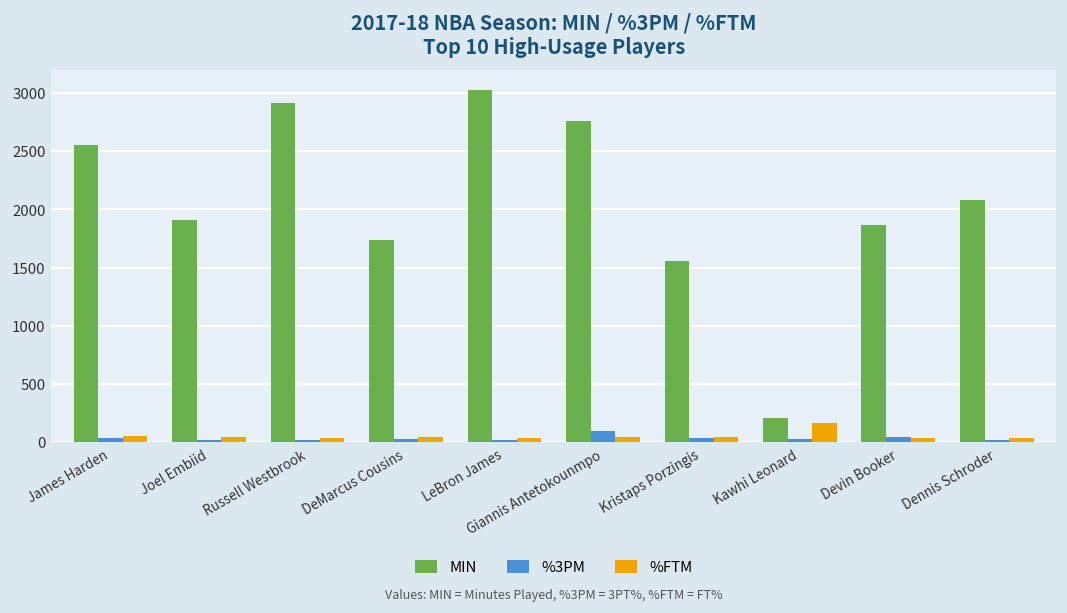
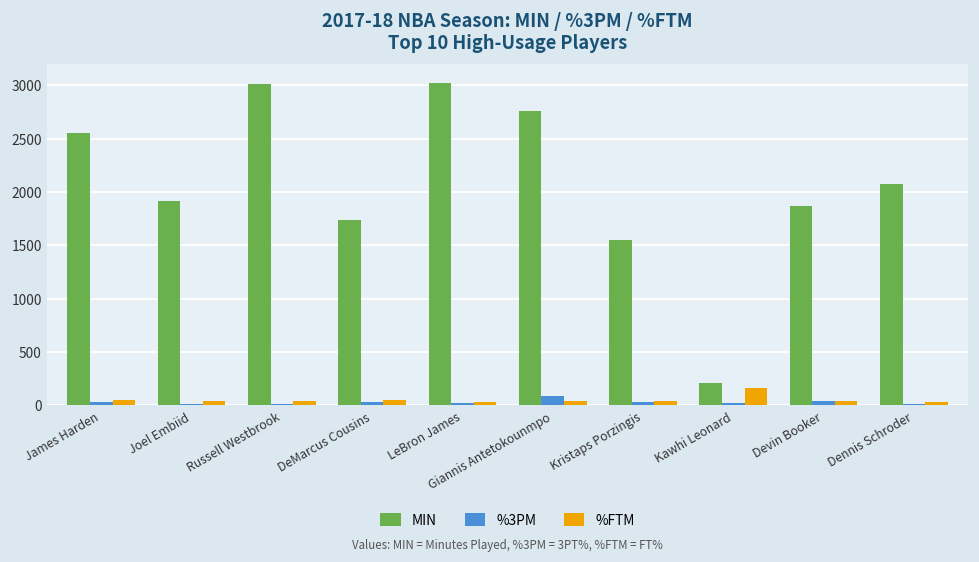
  {
    "MIN": {
      "James Harden": 2600,
      "Joel Embiid": 1900,
-     "Russell Westbrook": 2900,
+     "Russell Westbrook": 3000,
      "DeMarcus Cousins": 1700,
      "LeBron James": 3000,
      "Giannis Antetokounmpo": 2800,
      "Kristaps Porzingis": 1600,
      "Kawhi Leonard": 200,
      "Devin Booker": 1900,
      "Dennis Schroder": 2100
    },
    "%3PM": {
      "James Harden": 0,
      "DeMarcus Cousins": 0,
      "Giannis Antetokounmpo": 100,
      "Kristaps Porzingis": 0,
      "Devin Booker": 0
    },
    "%FTM": {
      "James Harden": 100,
      "Joel Embiid": 0,
      "Russell Westbrook": 0,
      "DeMarcus Cousins": 0,
      "LeBron James": 0,
      "Giannis Antetokounmpo": 0,
      "Kristaps Porzingis": 0,
      "Kawhi Leonard": 200,
      "Devin Booker": 0,
      "Dennis Schroder": 0
    }
  }
